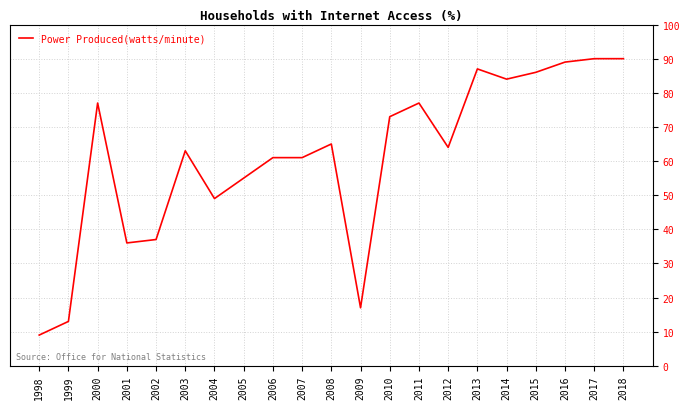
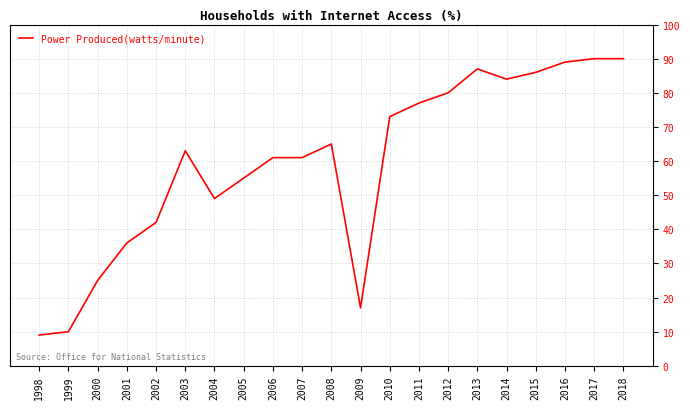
  {
    "1998": 9,
-   "1999": 13,
-   "2000": 77,
+   "1999": 10,
+   "2000": 25,
    "2001": 36,
-   "2002": 37,
+   "2002": 42,
    "2003": 63,
    "2004": 49,
    "2005": 55,
    "2006": 61,
    "2007": 61,
    "2008": 65,
    "2009": 17,
    "2010": 73,
    "2011": 77,
-   "2012": 64,
+   "2012": 80,
    "2013": 87,
    "2014": 84,
    "2015": 86,
    "2016": 89,
    "2017": 90,
    "2018": 90
  }
